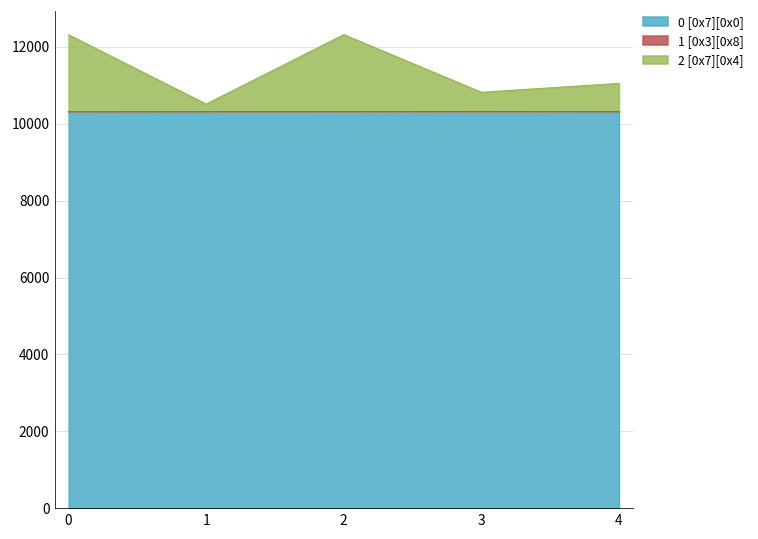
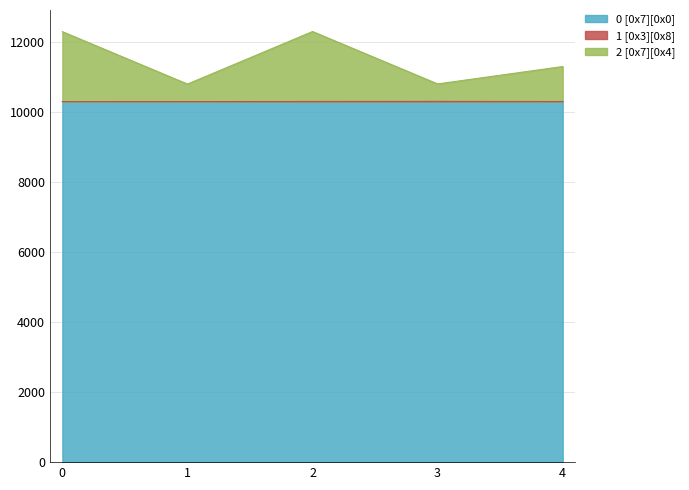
  {
    "2 [0x7][0x4]": {
      "0": 2000,
-     "1": 200,
+     "1": 500,
      "2": 2000,
      "3": 500,
-     "4": 700
+     "4": 1000
    }
  }
